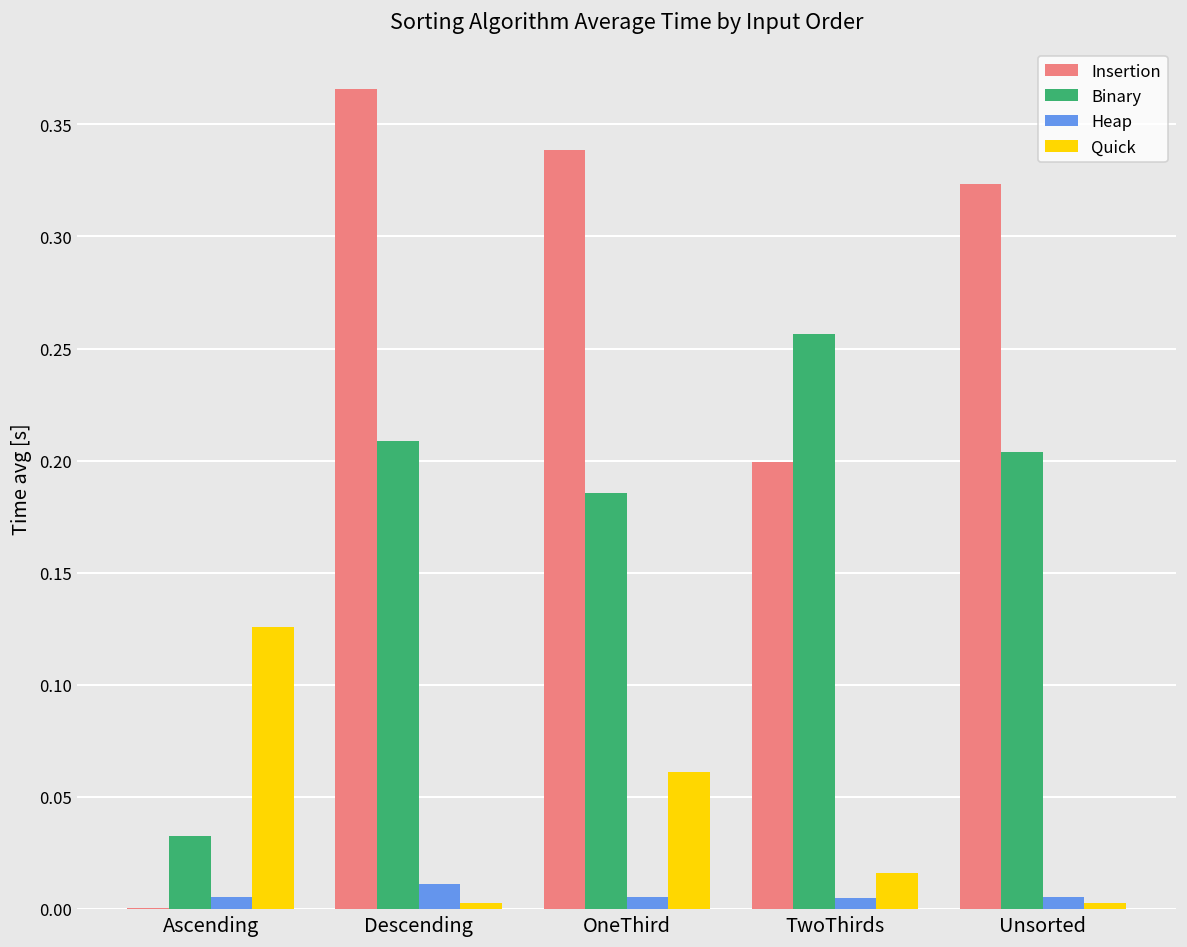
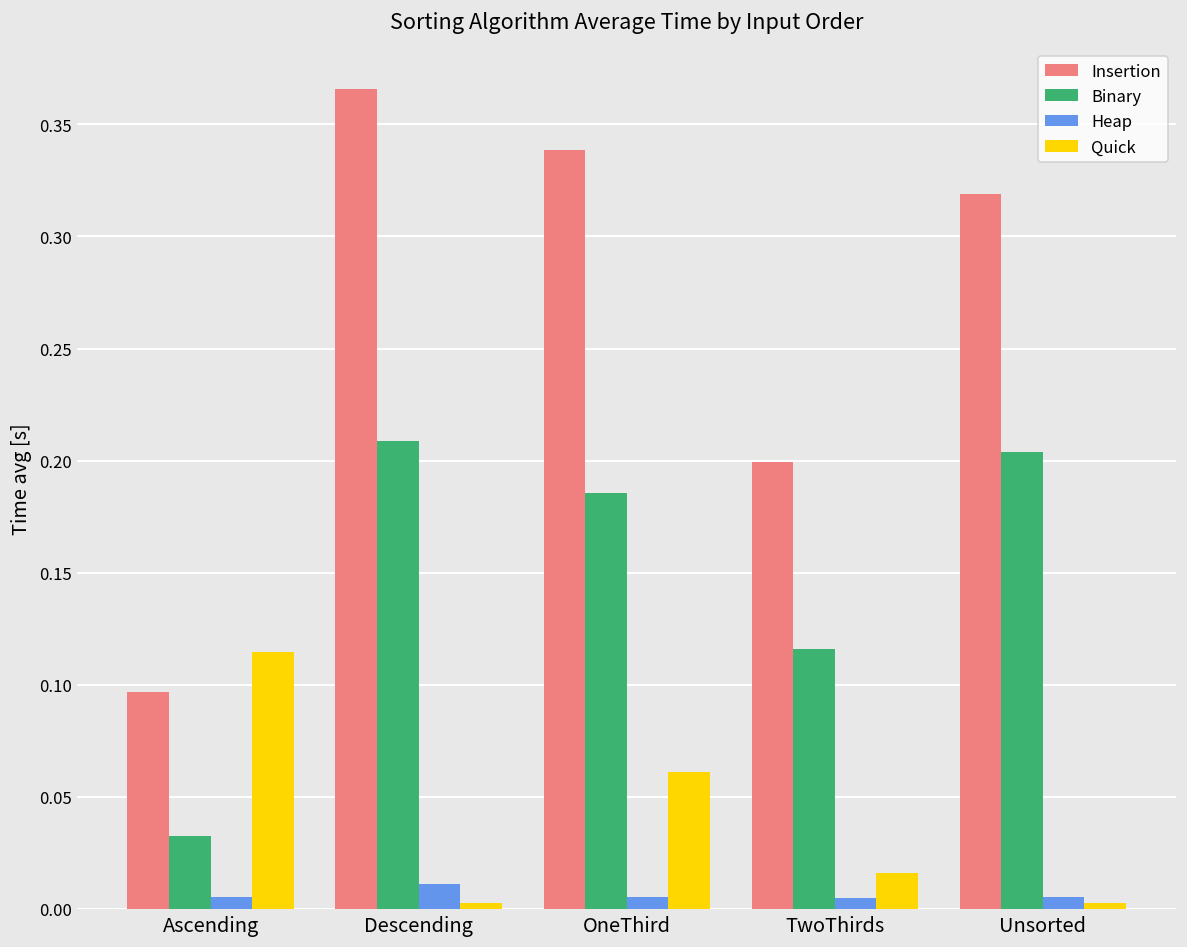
  {
    "Insertion": {
-     "Ascending": 0.000,
+     "Ascending": 0.097,
      "Descending": 0.366,
      "OneThird": 0.338,
      "TwoThirds": 0.199,
-     "Unsorted": 0.324
+     "Unsorted": 0.319
    },
    "Binary": {
      "Ascending": 0.032,
      "Descending": 0.209,
      "OneThird": 0.185,
-     "TwoThirds": 0.256,
+     "TwoThirds": 0.116,
      "Unsorted": 0.204
    },
    "Heap": {
      "Ascending": 0.005,
      "Descending": 0.011,
      "OneThird": 0.005,
      "TwoThirds": 0.005,
      "Unsorted": 0.005
    },
    "Quick": {
-     "Ascending": 0.126,
+     "Ascending": 0.114,
      "Descending": 0.002,
      "OneThird": 0.061,
      "TwoThirds": 0.016,
      "Unsorted": 0.002
    }
  }
